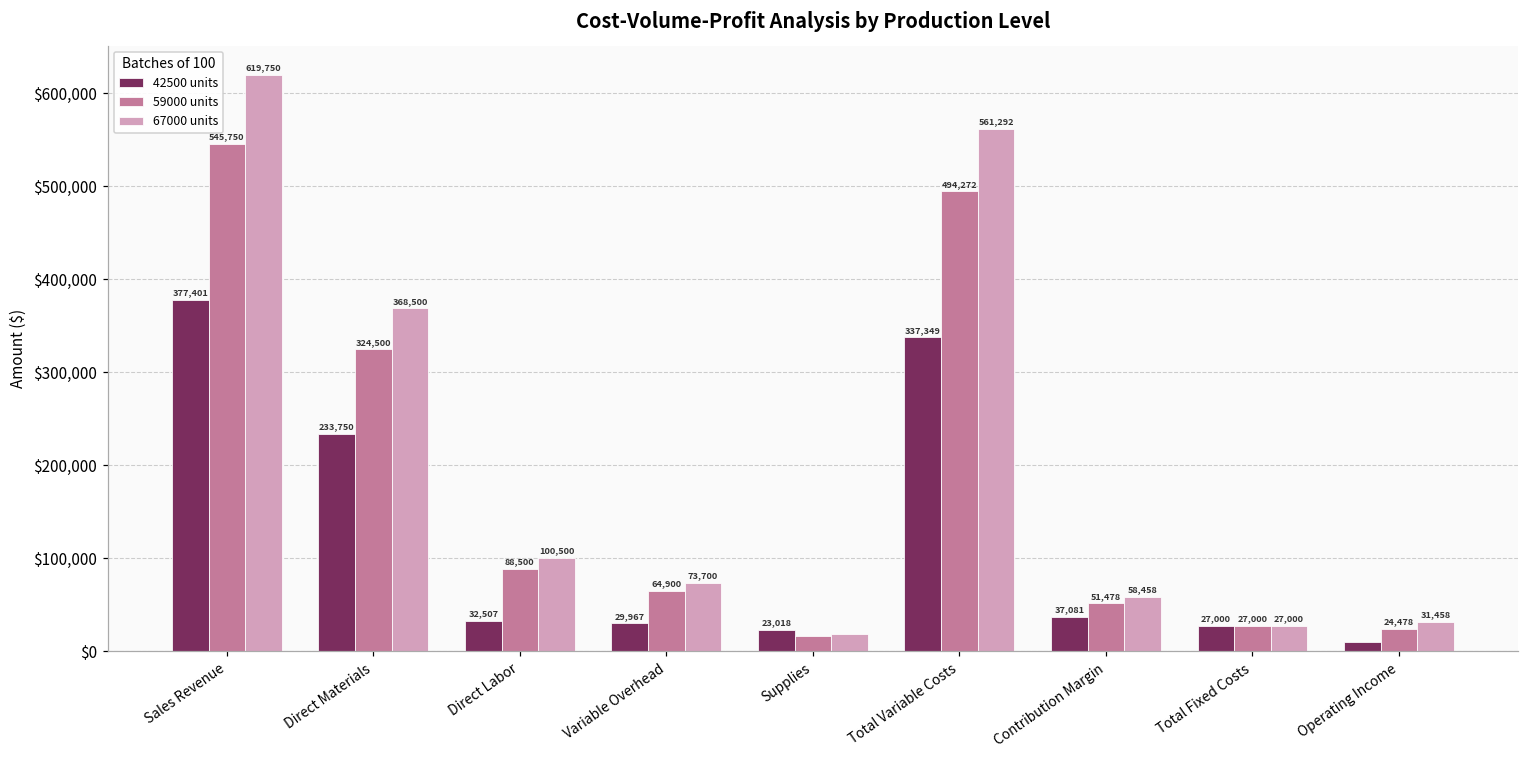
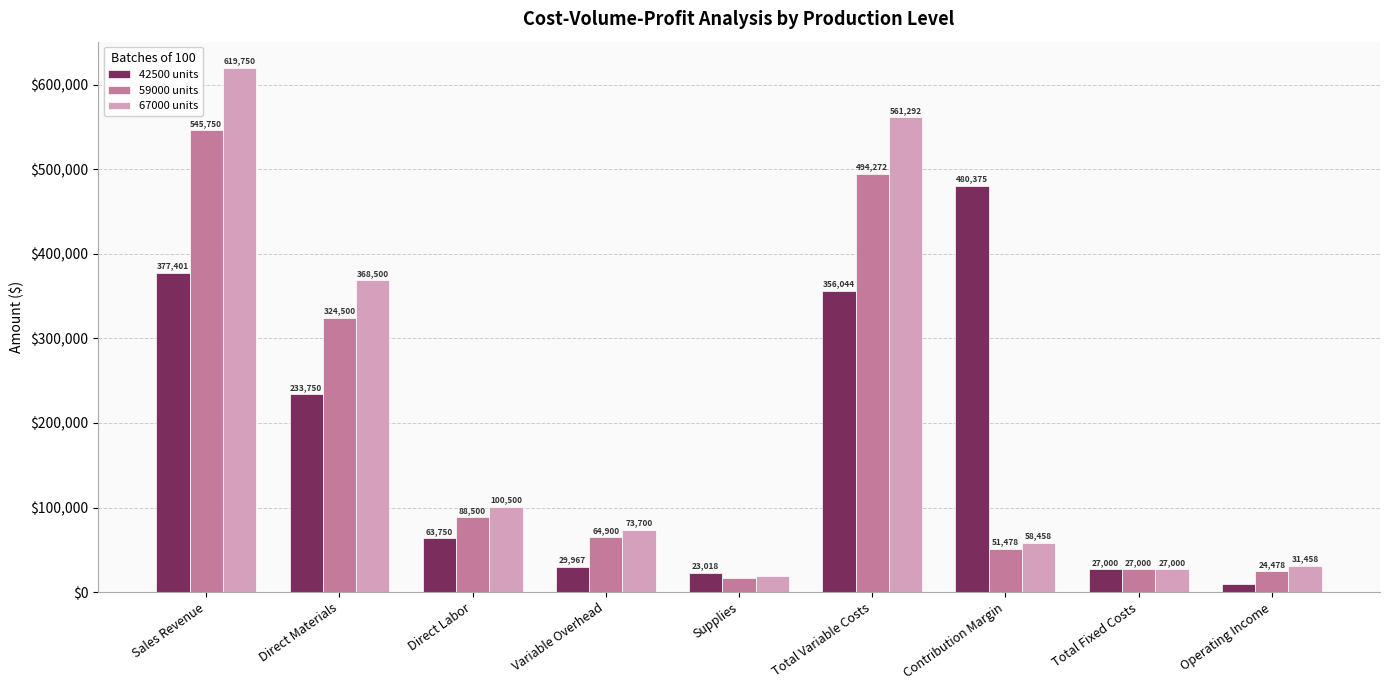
  {
    "42500 units": {
      "Sales Revenue": "377,401",
      "Direct Materials": "233,750",
-     "Direct Labor": "32,507",
+     "Direct Labor": "63,750",
      "Variable Overhead": "29,967",
      "Supplies": "23,018",
-     "Total Variable Costs": "337,349",
-     "Contribution Margin": "37,081",
+     "Total Variable Costs": "356,044",
+     "Contribution Margin": "480,375",
      "Total Fixed Costs": "27,000"
    }
  }
